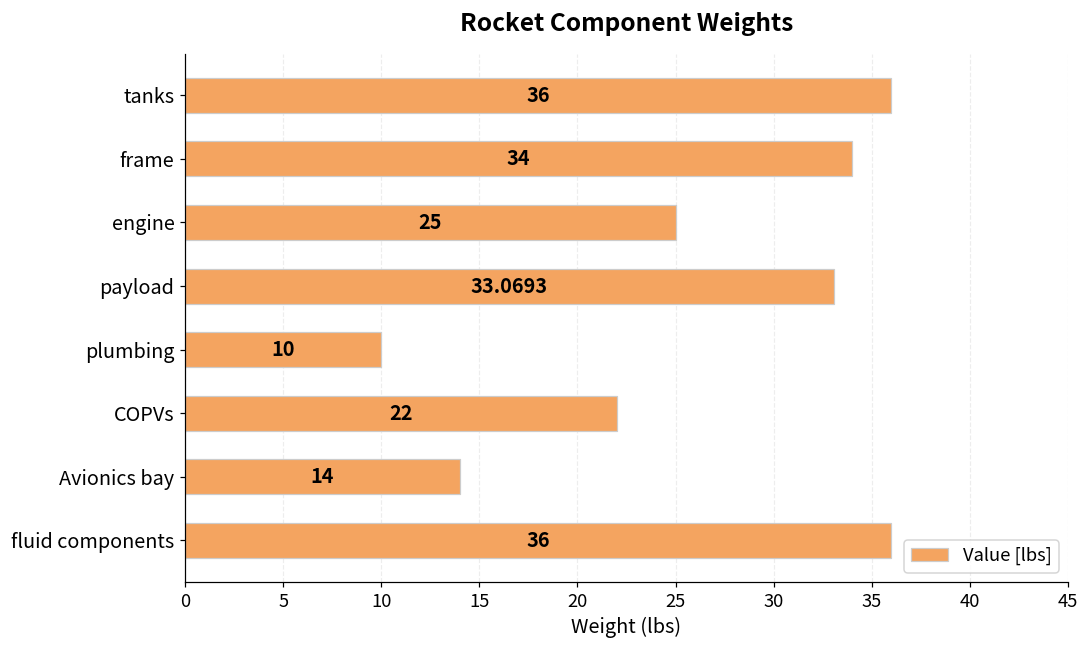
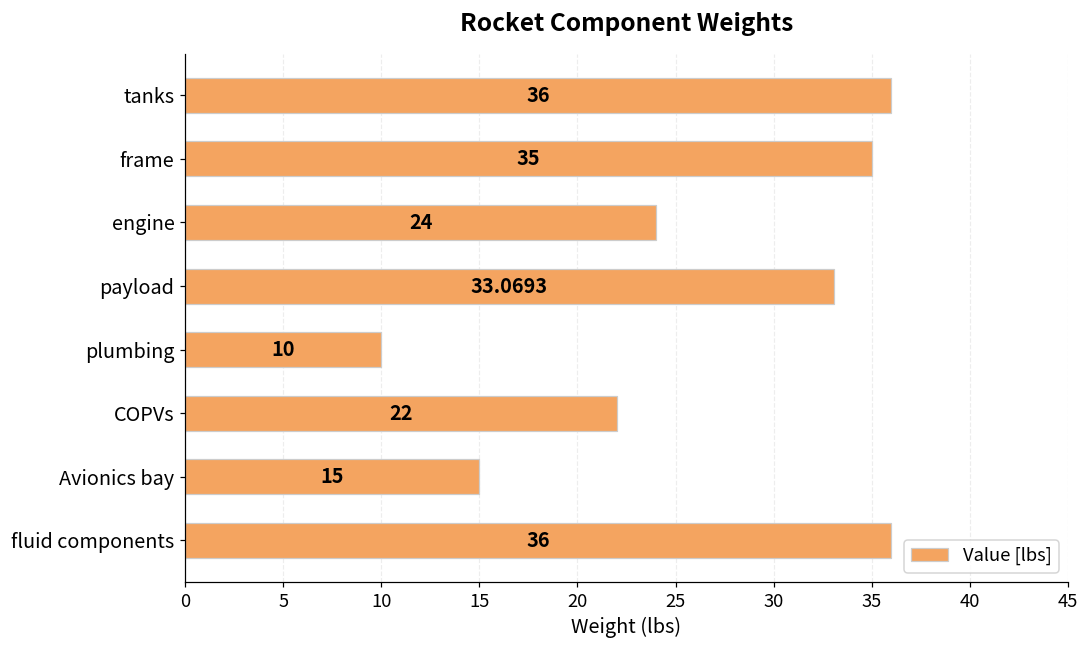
  {
    "tanks": 36,
-   "frame": 34,
-   "engine": 25,
+   "frame": 35,
+   "engine": 24,
    "payload": 33.0693,
    "plumbing": 10,
    "COPVs": 22,
-   "Avionics bay": 14,
+   "Avionics bay": 15,
    "fluid components": 36
  }
